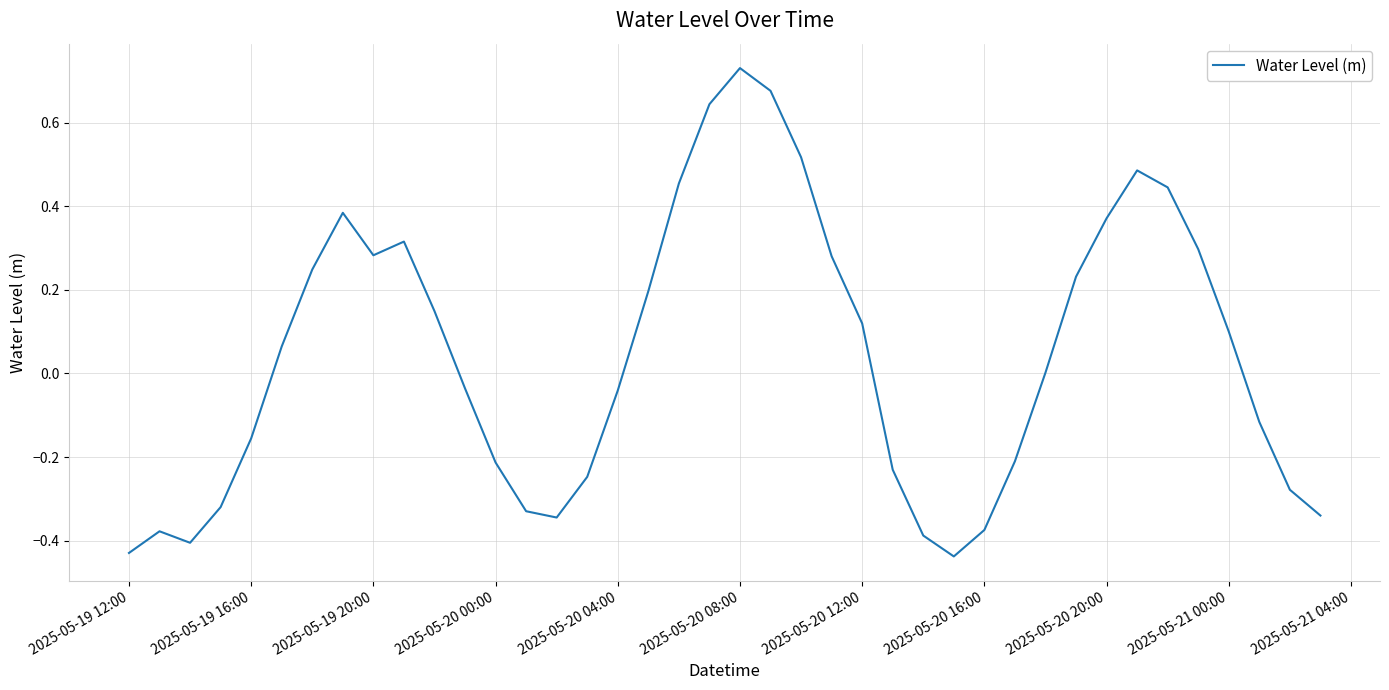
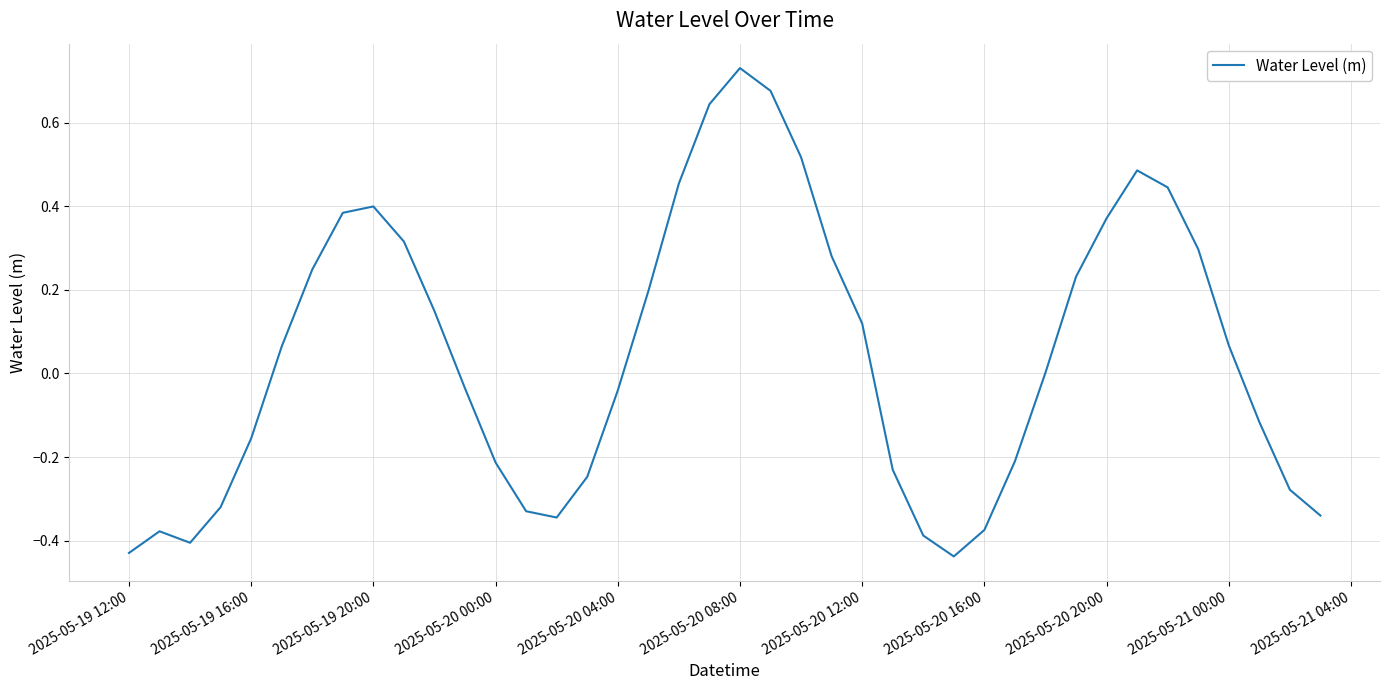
  {
    "2025-05-19 12:00": -0.43,
    "2025-05-19 16:00": -0.16,
-   "2025-05-19 20:00": 0.28,
+   "2025-05-19 20:00": 0.40,
    "2025-05-20 00:00": -0.21,
    "2025-05-20 04:00": -0.04,
    "2025-05-20 08:00": 0.73,
    "2025-05-20 12:00": 0.12,
    "2025-05-20 16:00": -0.37,
    "2025-05-20 20:00": 0.37,
-   "2025-05-21 00:00": 0.10
+   "2025-05-21 00:00": 0.07
  }
